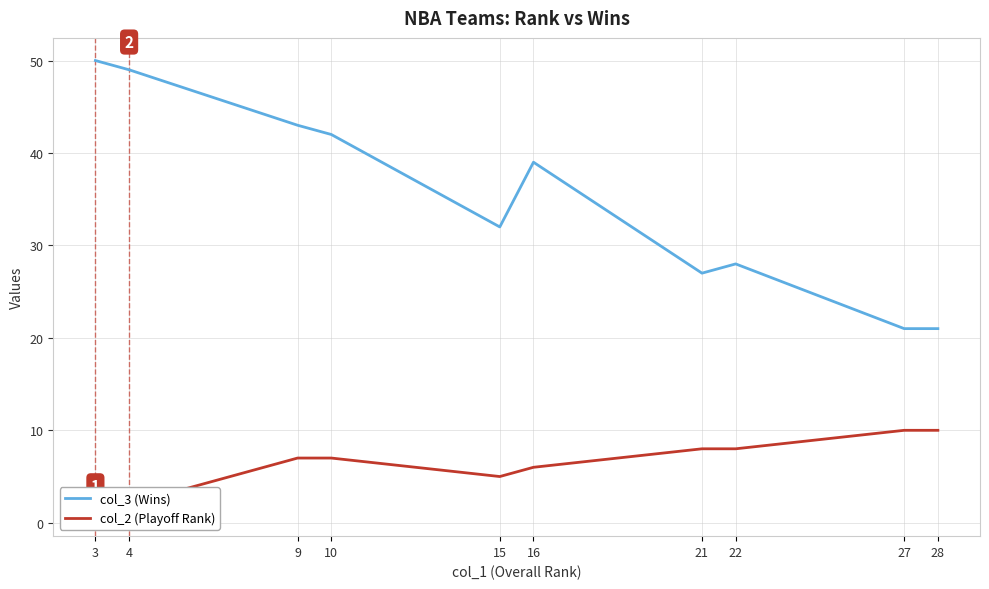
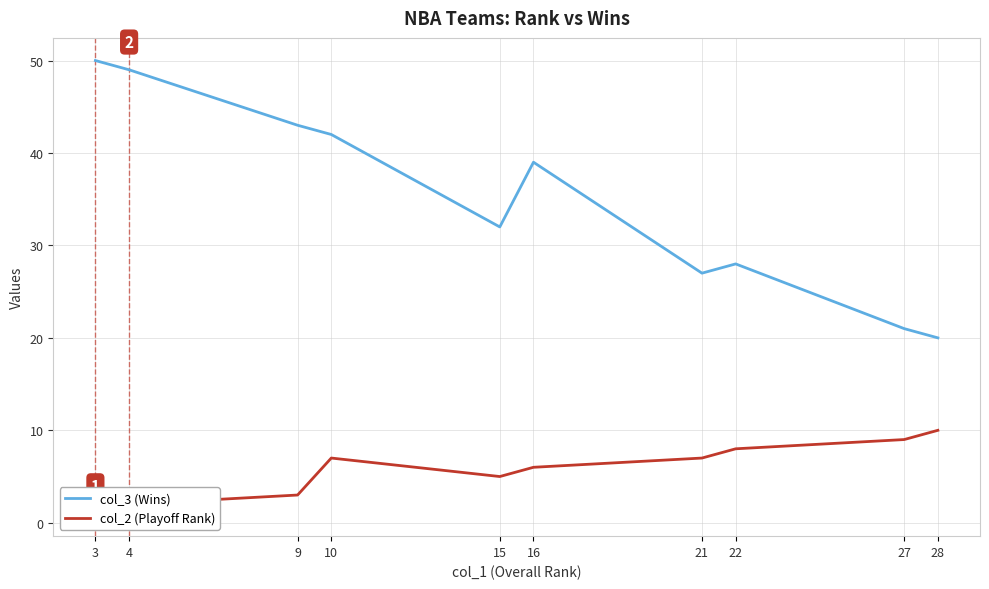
  {
    "col_3 (Wins)": {
      "3": 50,
      "9": 43,
      "10": 42,
      "15": 32,
      "16": 39,
      "21": 27,
      "22": 28,
      "27": 21,
-     "28": 21
+     "28": 20
    },
    "col_2 (Playoff Rank)": {
-     "9": 7,
+     "9": 3,
      "10": 7,
      "15": 5,
      "16": 6,
-     "21": 8,
+     "21": 7,
      "22": 8,
-     "27": 10,
+     "27": 9,
      "28": 10
    }
  }
